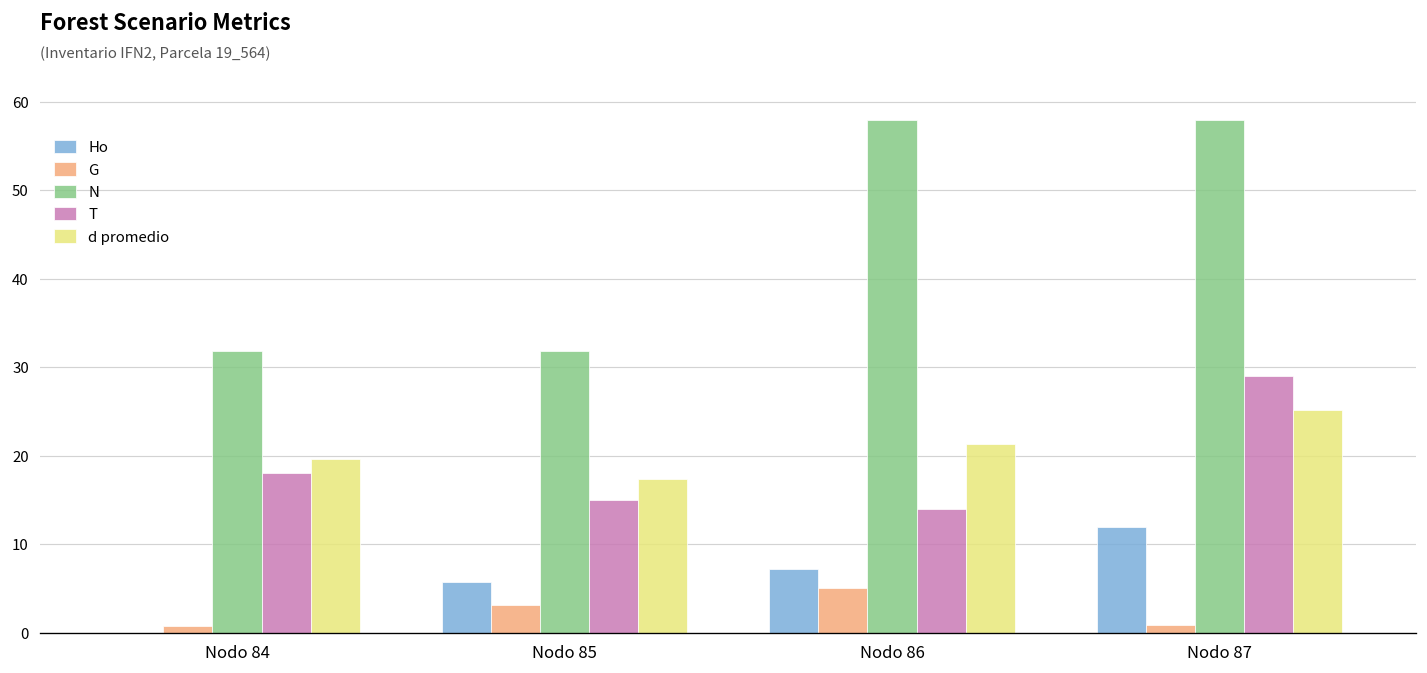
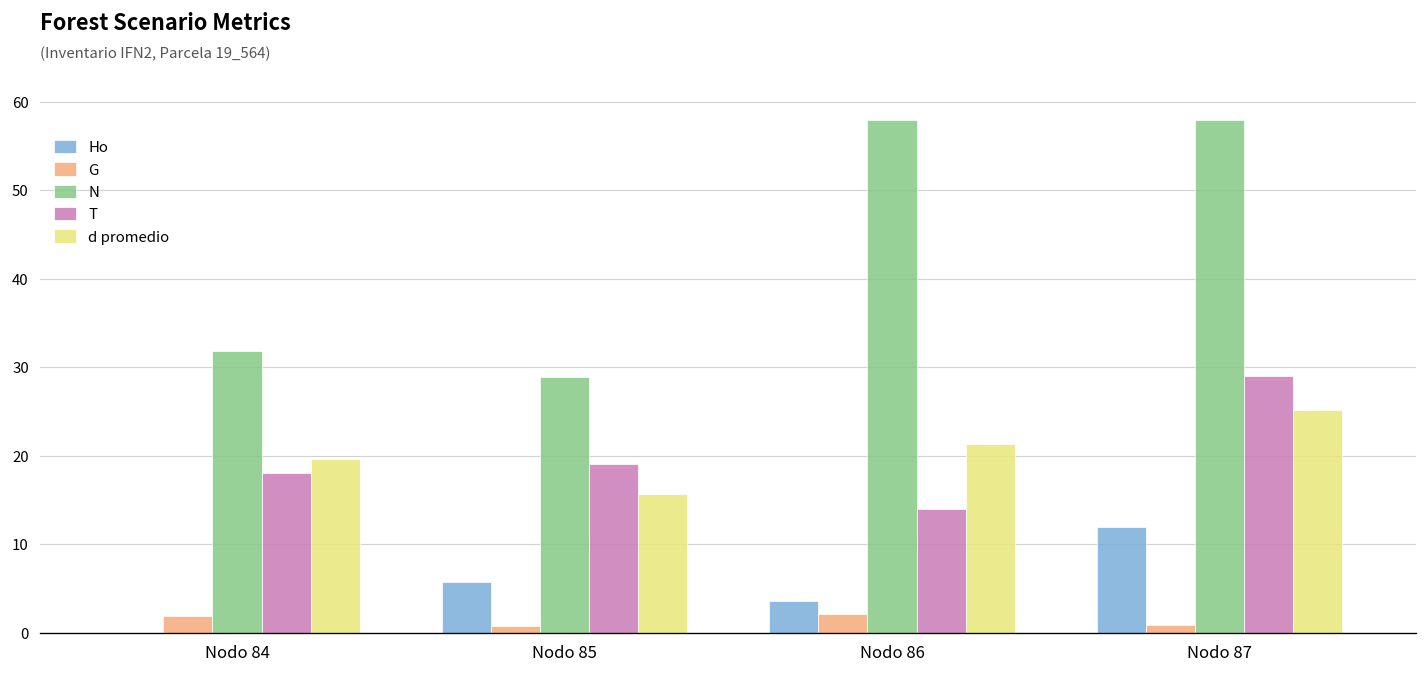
  {
    "Ho": {
      "Nodo 84": 0,
      "Nodo 85": 6,
-     "Nodo 86": 7,
+     "Nodo 86": 4,
      "Nodo 87": 12
    },
    "G": {
-     "Nodo 84": 1,
-     "Nodo 85": 3,
-     "Nodo 86": 5,
+     "Nodo 84": 2,
+     "Nodo 85": 1,
+     "Nodo 86": 2,
      "Nodo 87": 1
    },
    "N": {
      "Nodo 84": 32,
-     "Nodo 85": 32,
+     "Nodo 85": 29,
      "Nodo 86": 58,
      "Nodo 87": 58
    },
    "T": {
      "Nodo 84": 18,
-     "Nodo 85": 15,
+     "Nodo 85": 19,
      "Nodo 86": 14,
      "Nodo 87": 29
    },
    "d promedio": {
      "Nodo 84": 20,
-     "Nodo 85": 17,
+     "Nodo 85": 16,
      "Nodo 86": 21,
      "Nodo 87": 25
    }
  }
